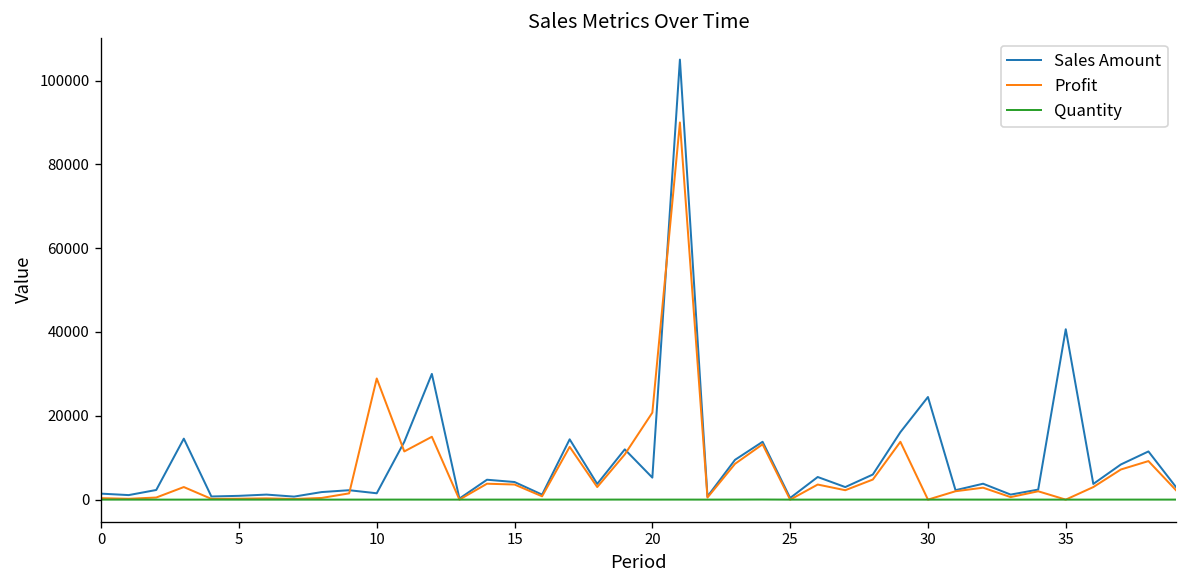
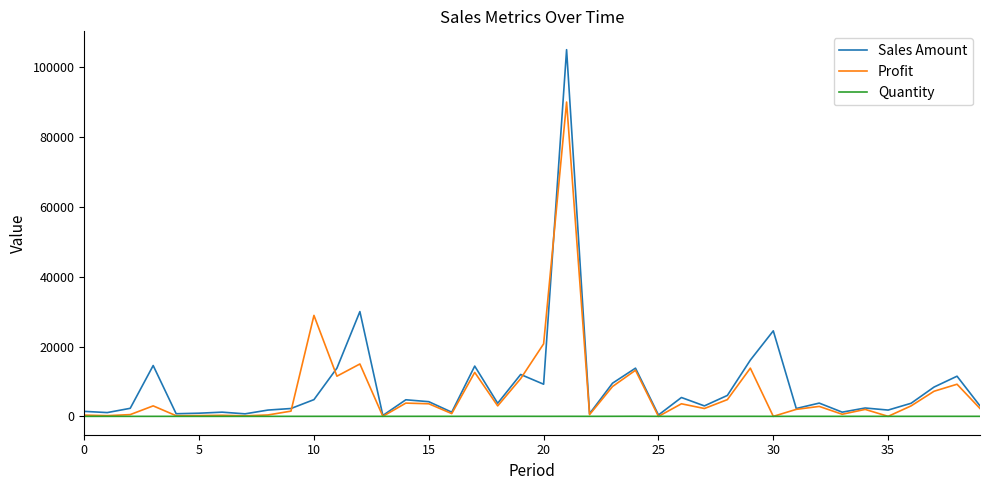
  {
    "Sales Amount": {
      "0": 1000,
-     "10": 2000,
-     "20": 5000,
+     "10": 5000,
+     "20": 9000,
      "30": 24000,
-     "35": 41000
+     "35": 2000
    },
    "Profit": {
      "10": 29000,
      "20": 21000
    },
    "Quantity": {
      "10": 0,
      "15": 0,
      "20": 0
    }
  }
